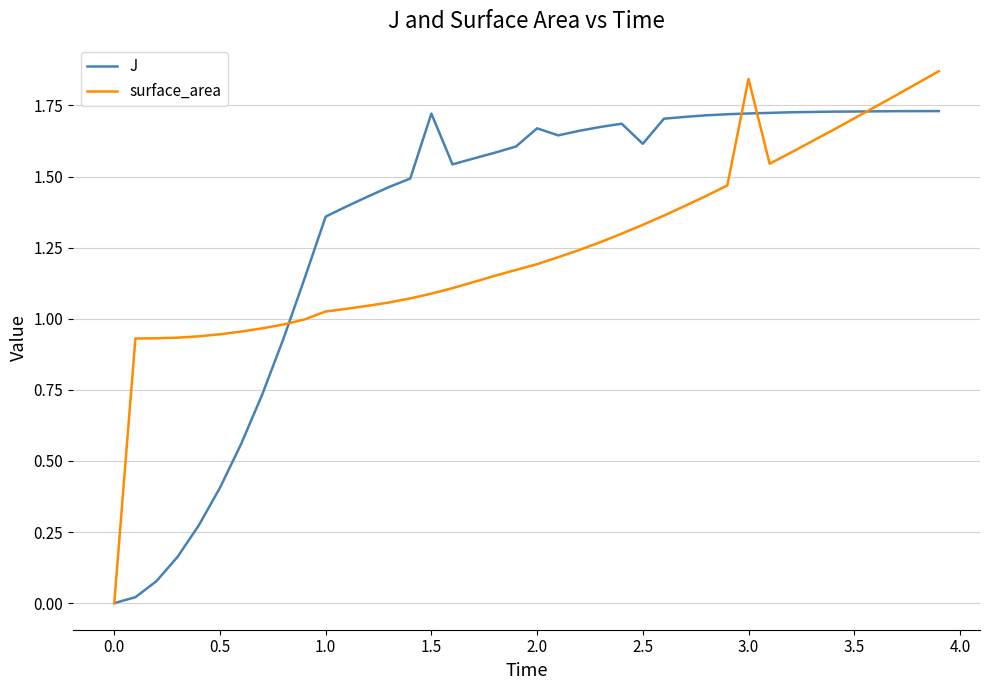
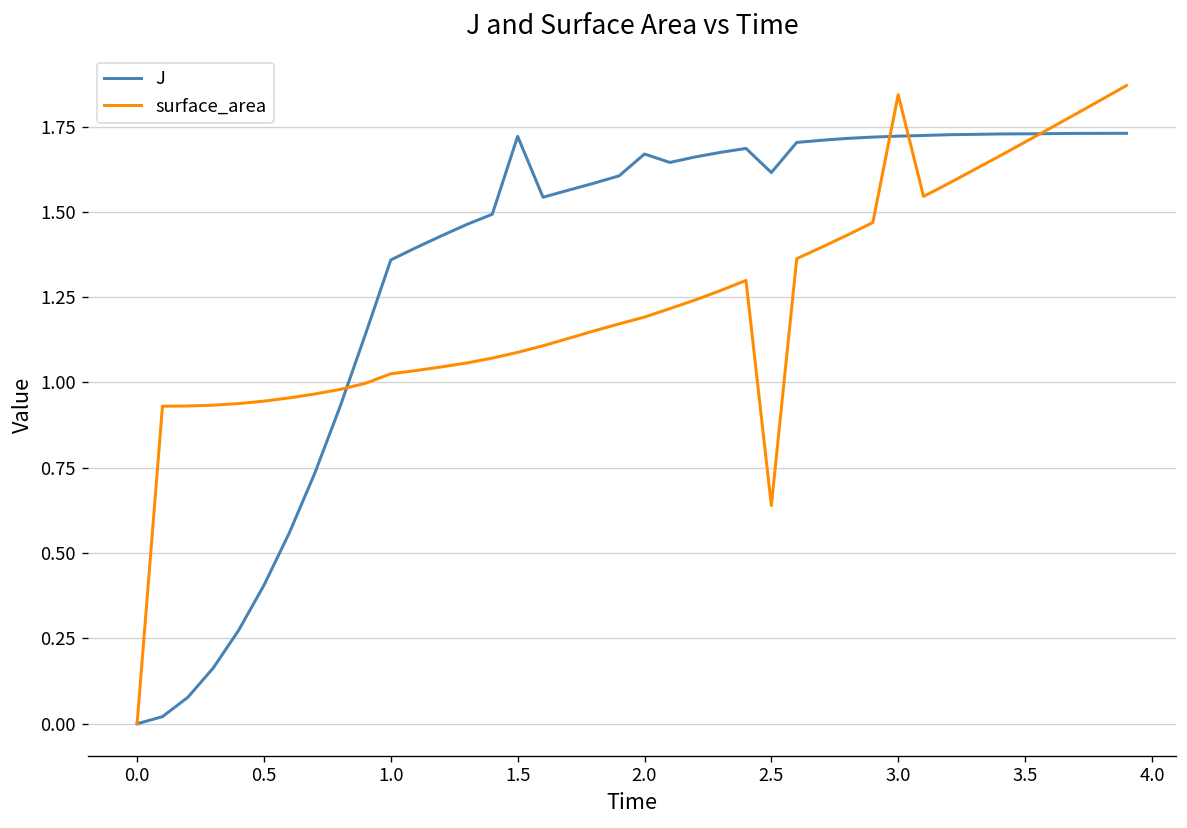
  {
    "J": {
      "0.5": 0.41,
      "1.0": 1.36,
      "1.5": 1.72,
      "2.0": 1.67,
      "2.5": 1.62,
      "3.0": 1.72,
      "3.5": 1.73
    },
    "surface_area": {
      "0.5": 0.95,
      "1.0": 1.03,
      "1.5": 1.09,
      "2.0": 1.19,
-     "2.5": 1.33,
+     "2.5": 0.64,
      "3.0": 1.84,
      "3.5": 1.70
    }
  }
